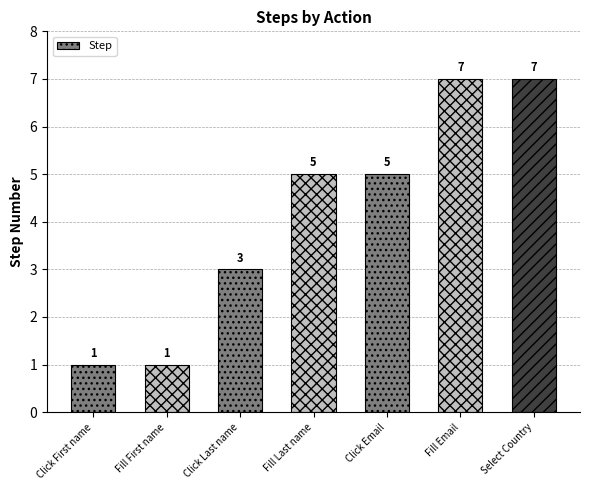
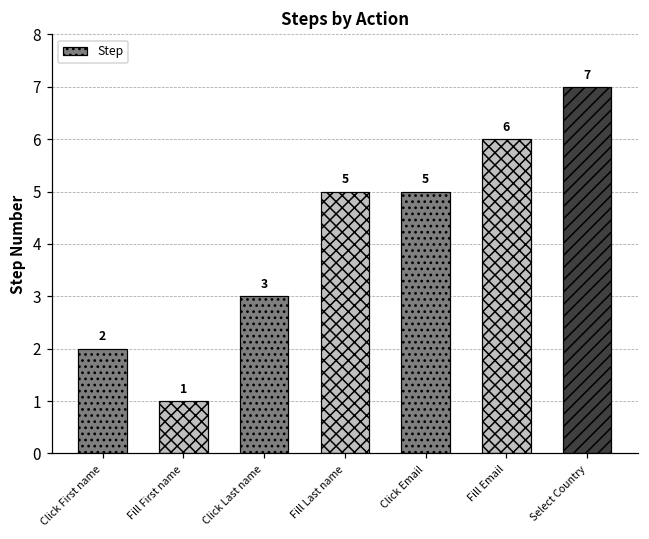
  {
-   "Click First name": 1,
+   "Click First name": 2,
    "Fill First name": 1,
    "Click Last name": 3,
    "Fill Last name": 5,
    "Click Email": 5,
-   "Fill Email": 7,
+   "Fill Email": 6,
    "Select Country": 7
  }
